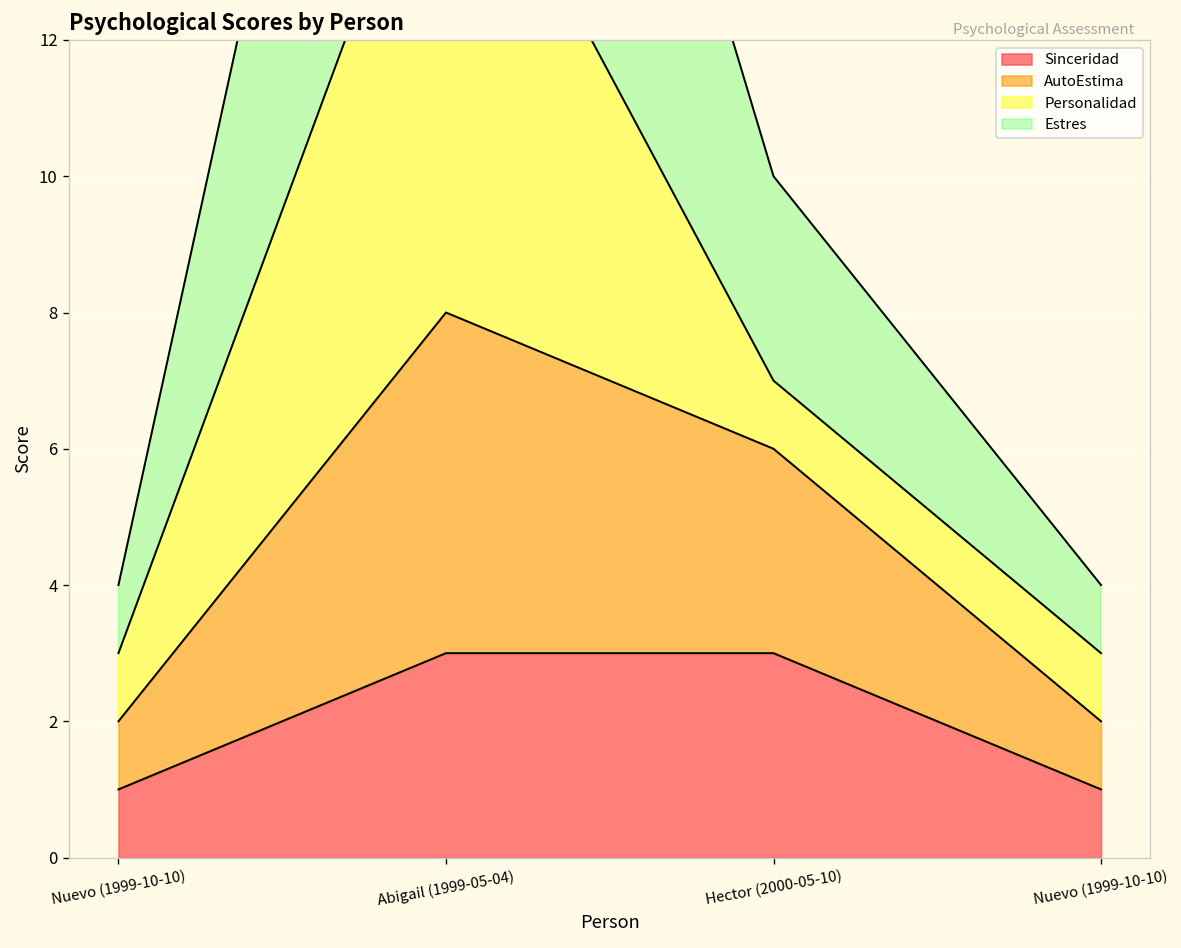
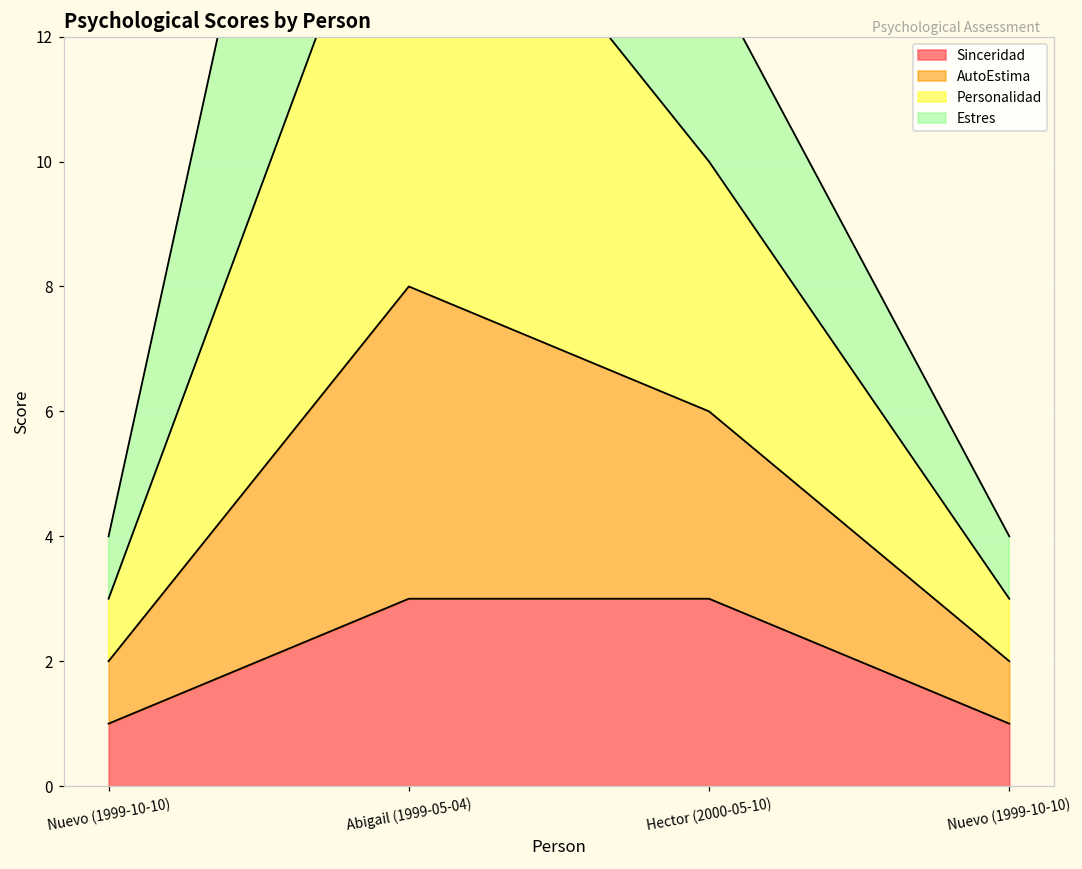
  {
    "Sinceridad": {
      "Abigail (1999-05-04)": 3,
      "Hector (2000-05-10)": 3
    },
    "AutoEstima": {
      "Abigail (1999-05-04)": 5,
      "Hector (2000-05-10)": 3
    },
    "Personalidad": {
-     "Hector (2000-05-10)": 1
+     "Hector (2000-05-10)": 4
    }
  }
